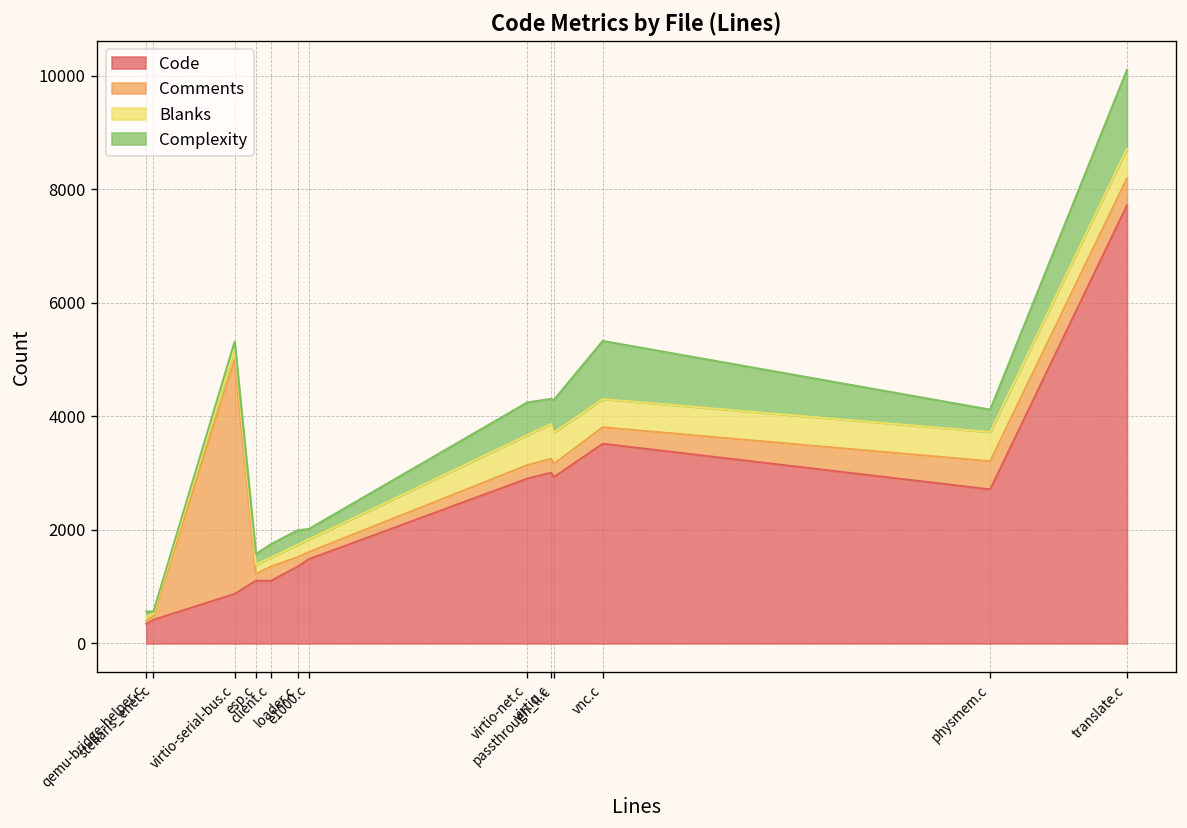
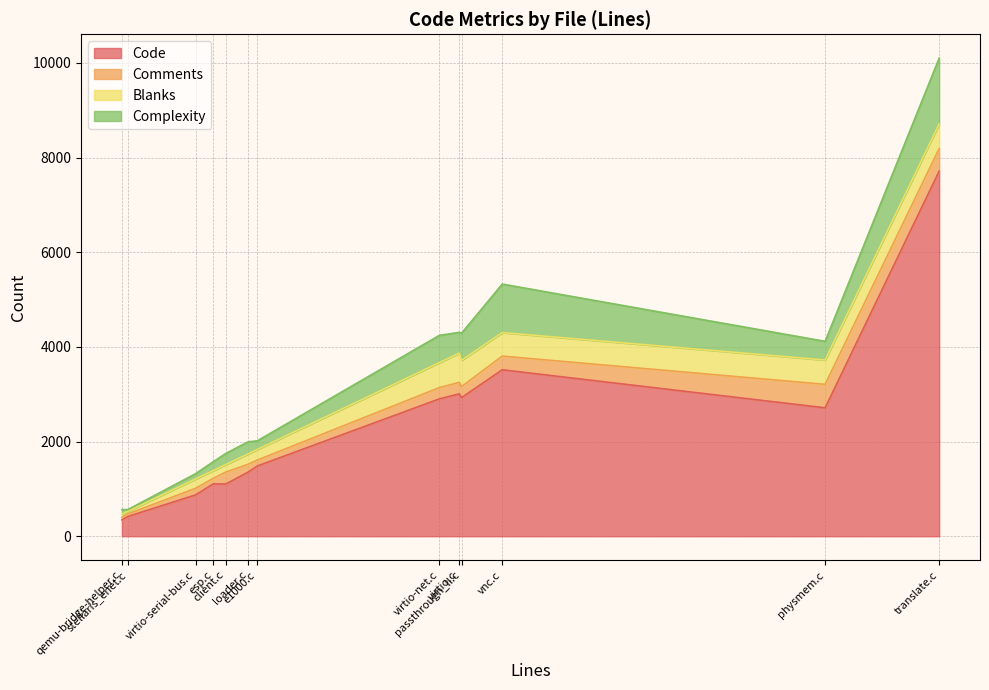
  {
    "Code": {
      "stellaris_enet.c": 400,
      "virtio-serial-bus.c": 900,
      "esp.c": 1100,
      "client.c": 1100,
      "loader.c": 1400,
      "e1000.c": 1500,
      "virtio-net.c": 2900,
      "virtio.c": 3000,
      "passthrough_ll.c": 2900,
      "vnc.c": 3500,
      "physmem.c": 2700,
      "translate.c": 7700
    },
    "Comments": {
      "stellaris_enet.c": 100,
-     "virtio-serial-bus.c": 4100,
+     "virtio-serial-bus.c": 100,
      "esp.c": 100,
      "client.c": 300,
      "loader.c": 200,
      "e1000.c": 100,
      "virtio-net.c": 200,
      "virtio.c": 200,
      "passthrough_ll.c": 200,
      "vnc.c": 300,
      "physmem.c": 500,
      "translate.c": 500
    },
    "Blanks": {
      "qemu-bridge-helper.c": 100,
      "virtio-serial-bus.c": 200,
      "esp.c": 200,
      "client.c": 200,
      "loader.c": 200,
      "e1000.c": 200,
      "virtio-net.c": 500,
      "virtio.c": 600,
      "passthrough_ll.c": 600,
      "vnc.c": 500,
      "physmem.c": 500,
      "translate.c": 500
    },
    "Complexity": {
      "qemu-bridge-helper.c": 100,
      "virtio-serial-bus.c": 100,
      "esp.c": 200,
      "client.c": 200,
      "loader.c": 300,
      "e1000.c": 200,
      "virtio-net.c": 600,
      "virtio.c": 400,
      "passthrough_ll.c": 600,
      "vnc.c": 1000,
      "physmem.c": 400,
      "translate.c": 1400
    }
  }
